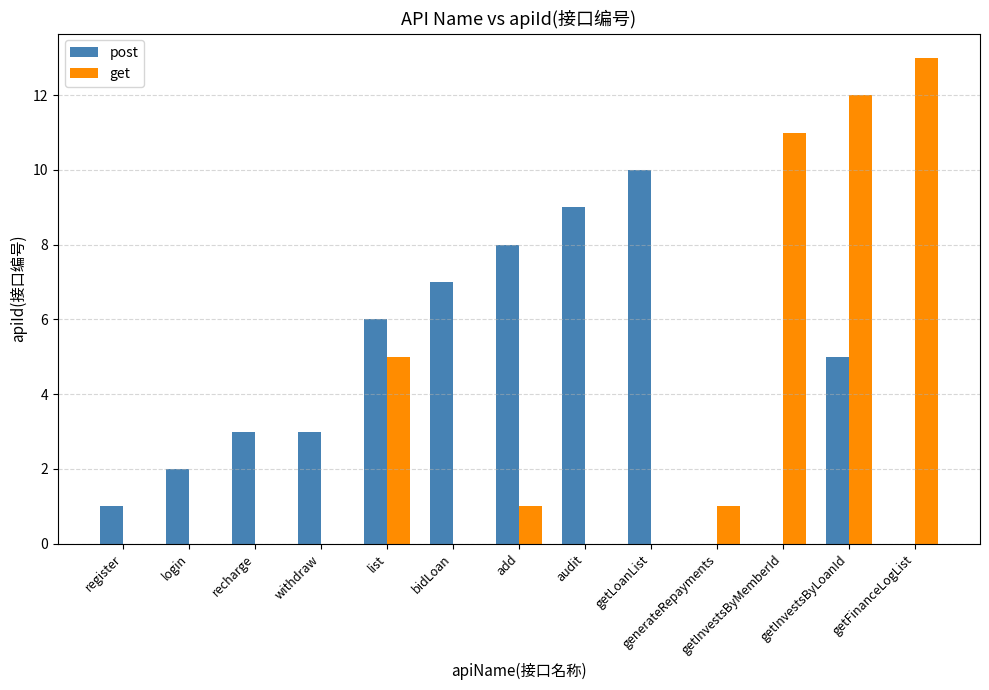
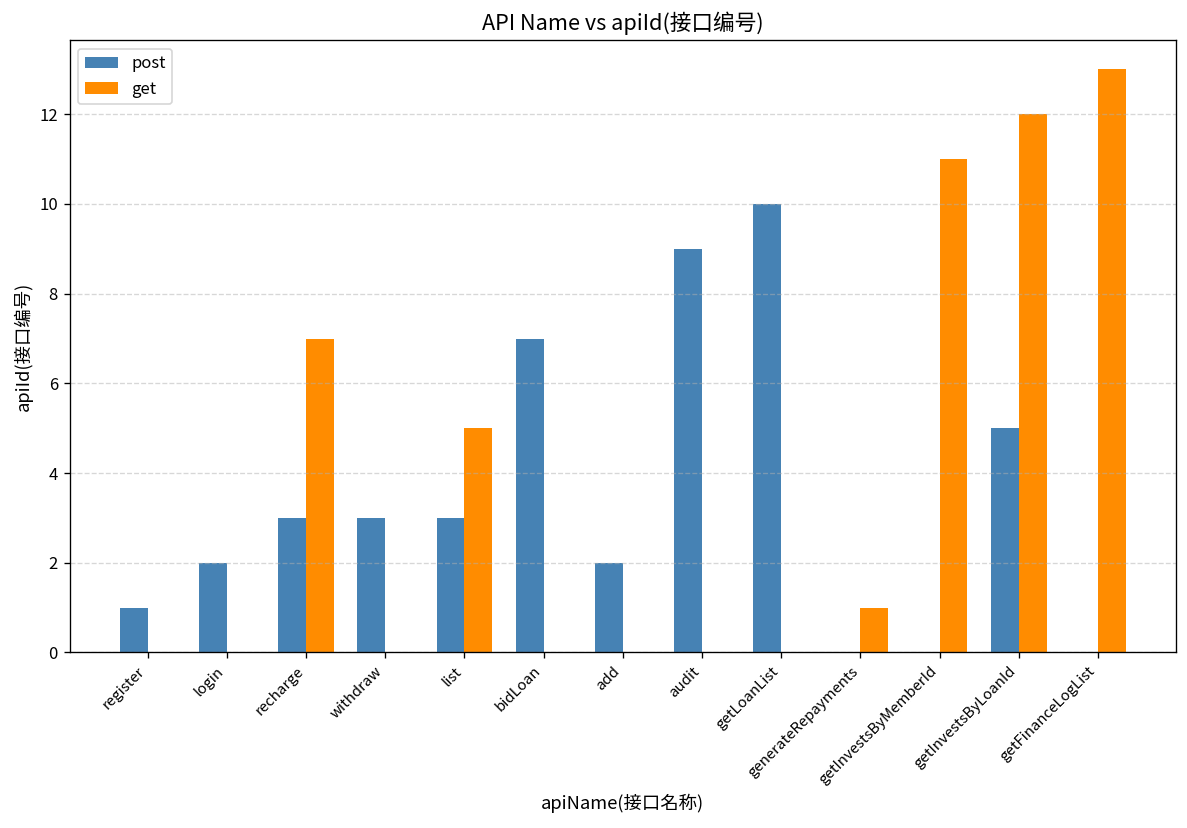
  {
    "post": {
      "register": 1,
      "login": 2,
      "recharge": 3,
      "withdraw": 3,
-     "list": 6,
+     "list": 3,
      "bidLoan": 7,
-     "add": 8,
+     "add": 2,
      "audit": 9,
      "getLoanList": 10,
      "generateRepayments": 0,
      "getInvestsByMemberId": 0,
      "getInvestsByLoanId": 5,
      "getFinanceLogList": 0
    },
    "get": {
      "register": 0,
      "login": 0,
-     "recharge": 0,
+     "recharge": 7,
      "withdraw": 0,
      "list": 5,
      "bidLoan": 0,
-     "add": 1,
+     "add": 0,
      "audit": 0,
      "getLoanList": 0,
      "generateRepayments": 1,
      "getInvestsByMemberId": 11,
      "getInvestsByLoanId": 12,
      "getFinanceLogList": 13
    }
  }
